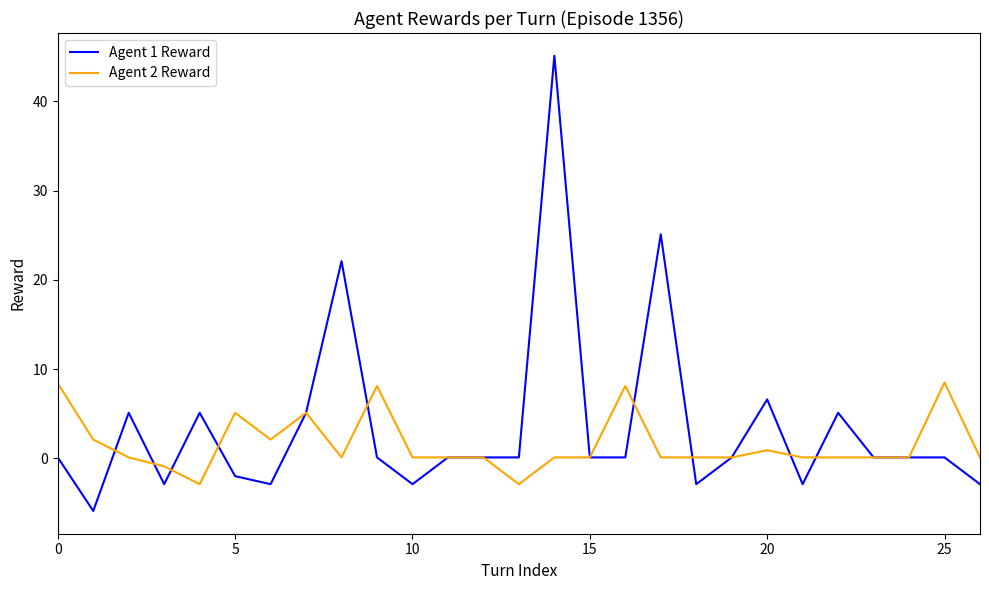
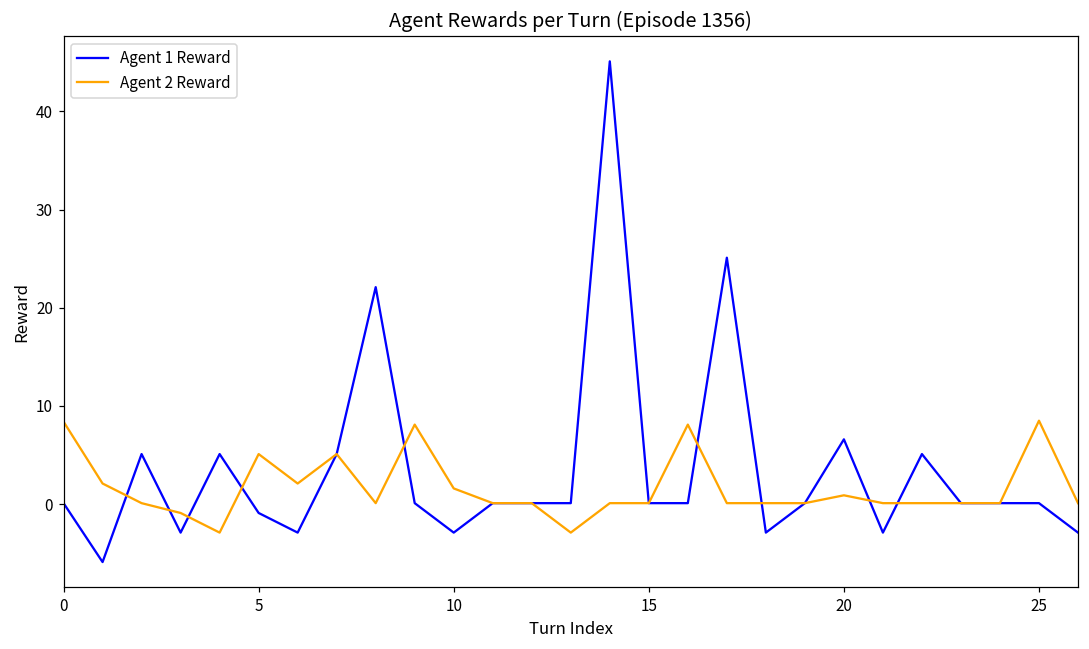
  {
    "Agent 1 Reward": {
      "0": 0,
-     "5": -2,
+     "5": -1,
      "10": -3,
      "20": 7,
      "25": 0
    },
    "Agent 2 Reward": {
      "0": 8,
      "5": 5,
-     "10": 0,
+     "10": 2,
      "20": 1,
      "25": 9
    }
  }
